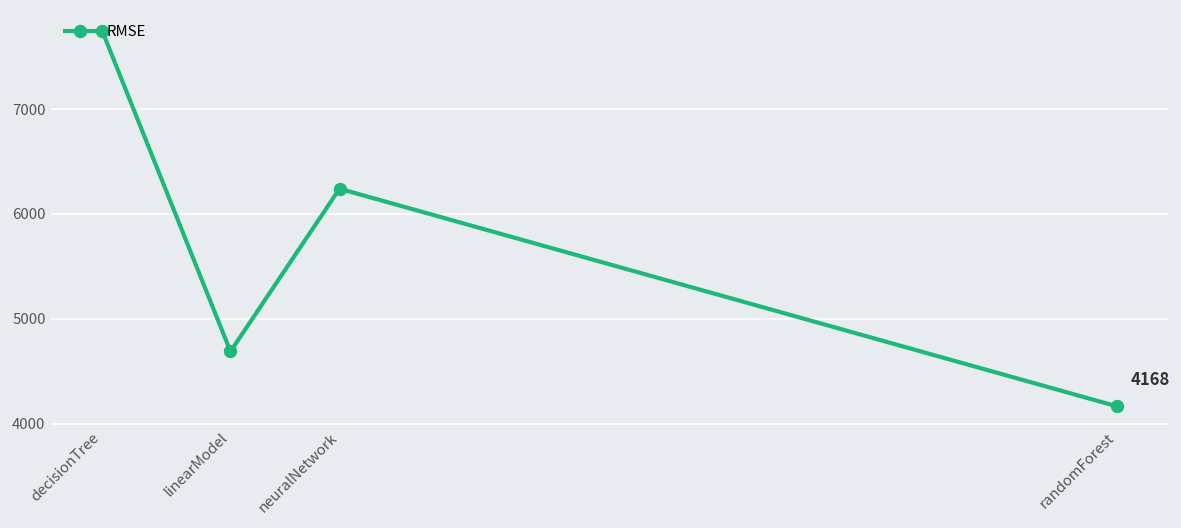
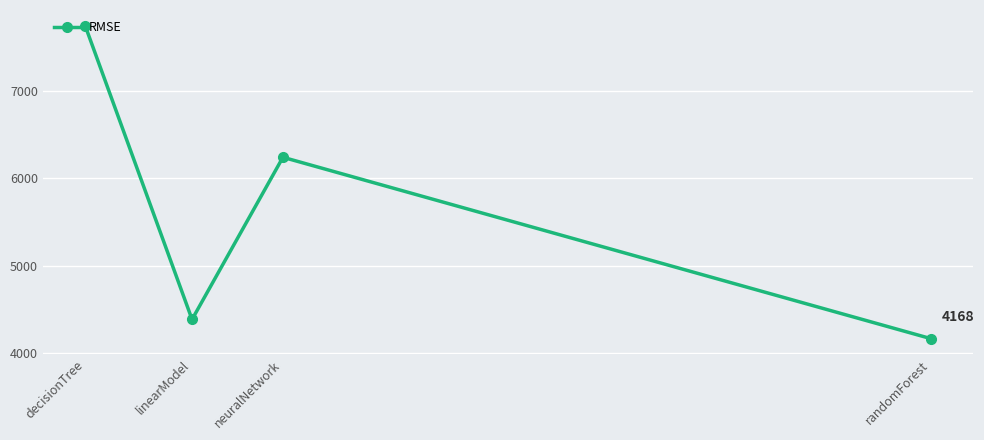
  {
    "decisionTree": 7700,
-   "linearModel": 4700,
+   "linearModel": 4400,
    "neuralNetwork": 6200
  }
